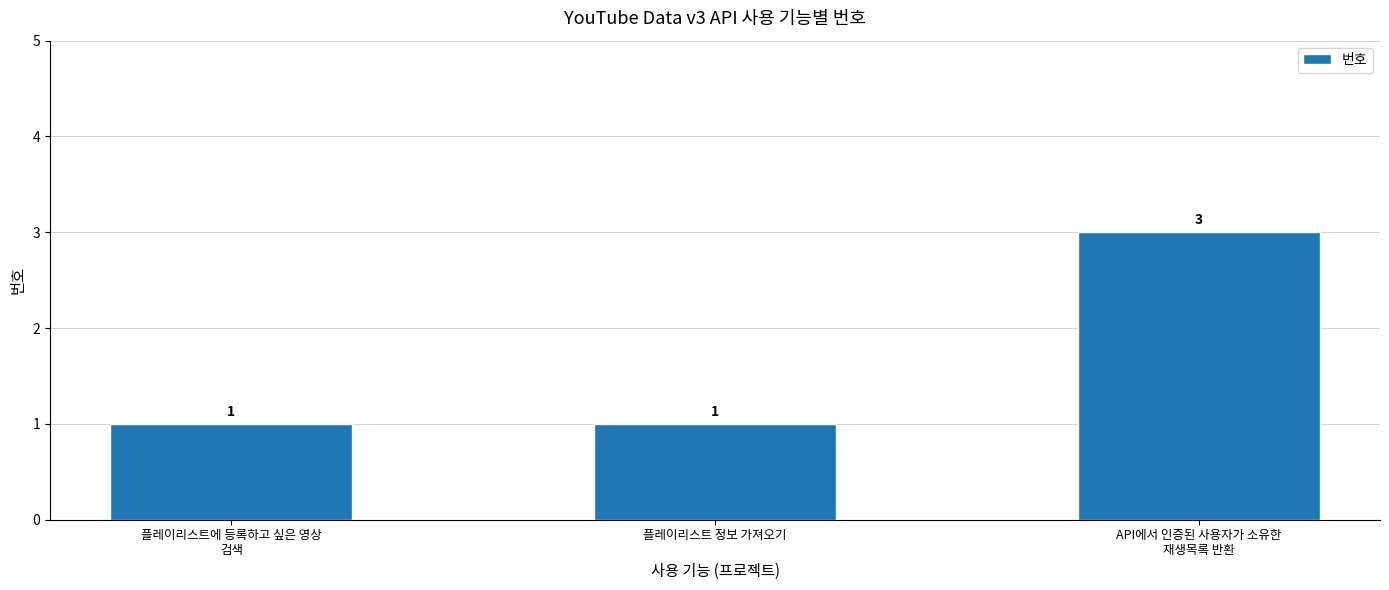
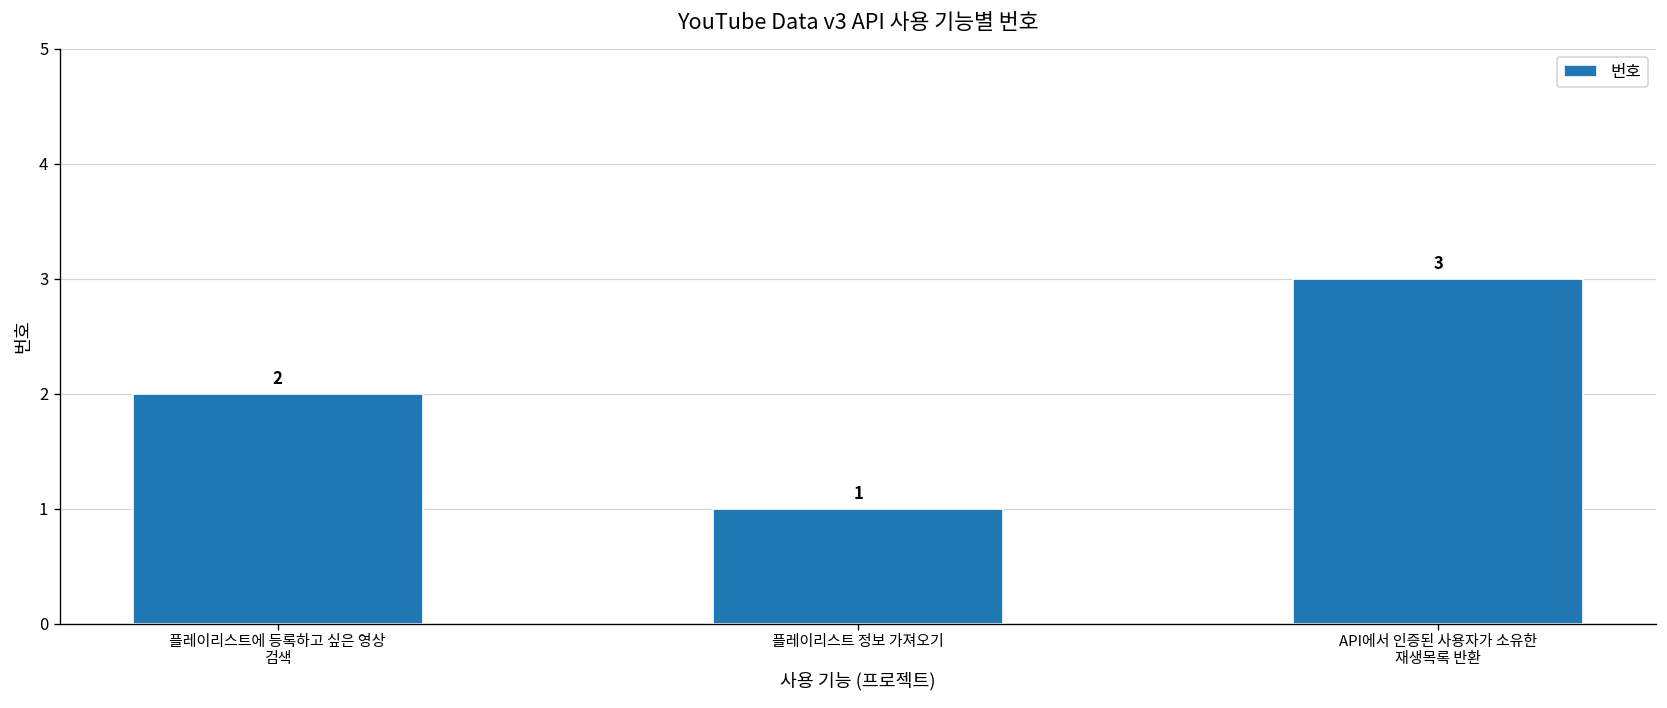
  {
-   "플레이리스트에 등록하고 싶은 영상 검색": 1,
+   "플레이리스트에 등록하고 싶은 영상 검색": 2,
    "플레이리스트 정보 가져오기": 1,
    "API에서 인증된 사용자가 소유한 재생목록 반환": 3
  }
